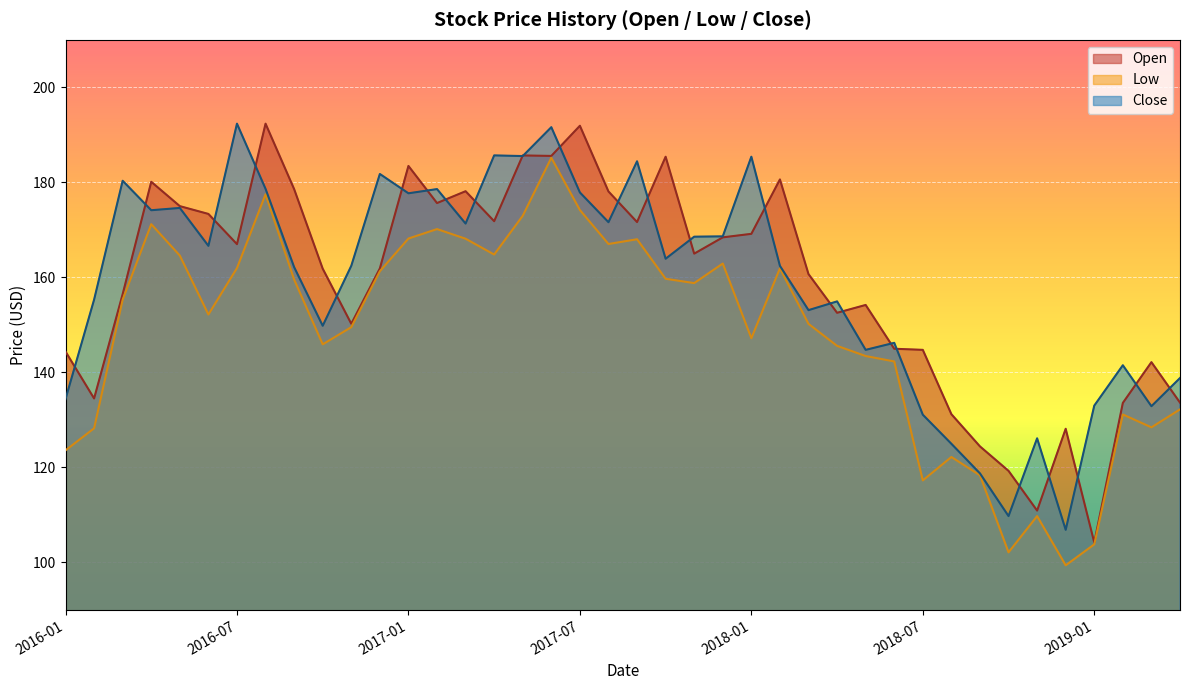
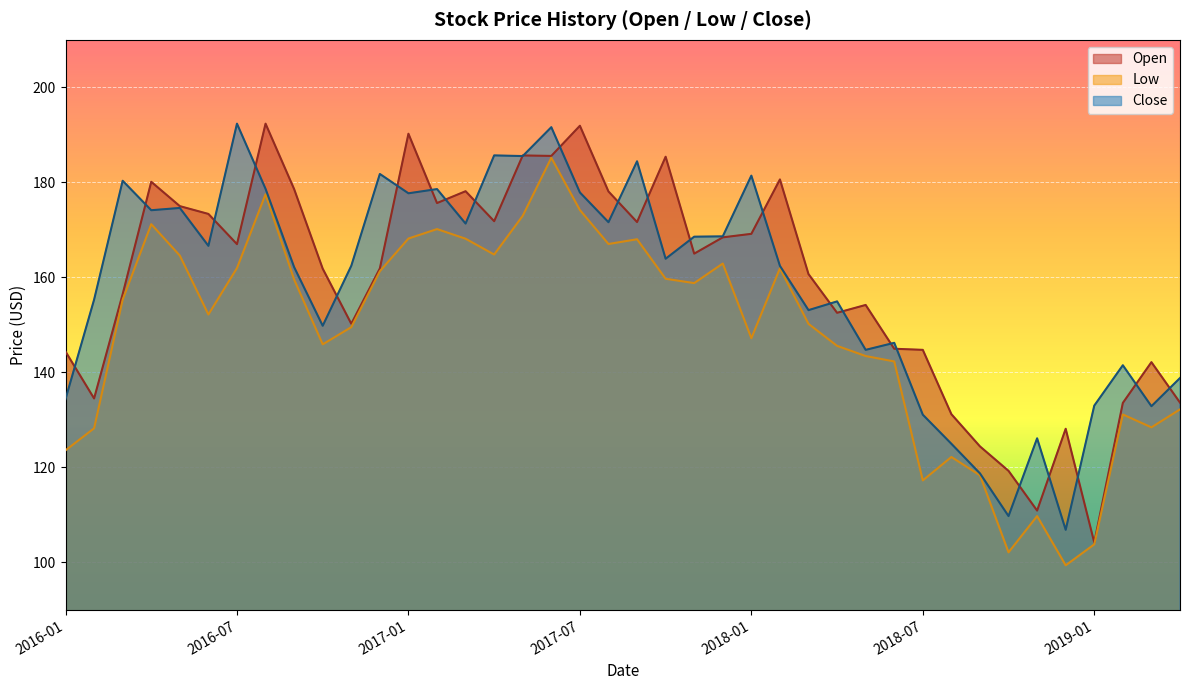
  {
    "Open": {
      "2016-01": 144,
      "2016-07": 167,
-     "2017-01": 183,
+     "2017-01": 190,
      "2017-07": 192,
      "2018-01": 169,
      "2018-07": 145
    },
    "Low": {
      "2016-01": 124,
      "2016-07": 162,
      "2017-01": 168,
      "2017-07": 174,
      "2018-01": 147,
      "2018-07": 117
    },
    "Close": {
      "2016-01": 134,
      "2016-07": 192,
      "2017-01": 178,
      "2017-07": 178,
-     "2018-01": 185,
+     "2018-01": 181,
      "2018-07": 131,
      "2019-01": 133
    }
  }
